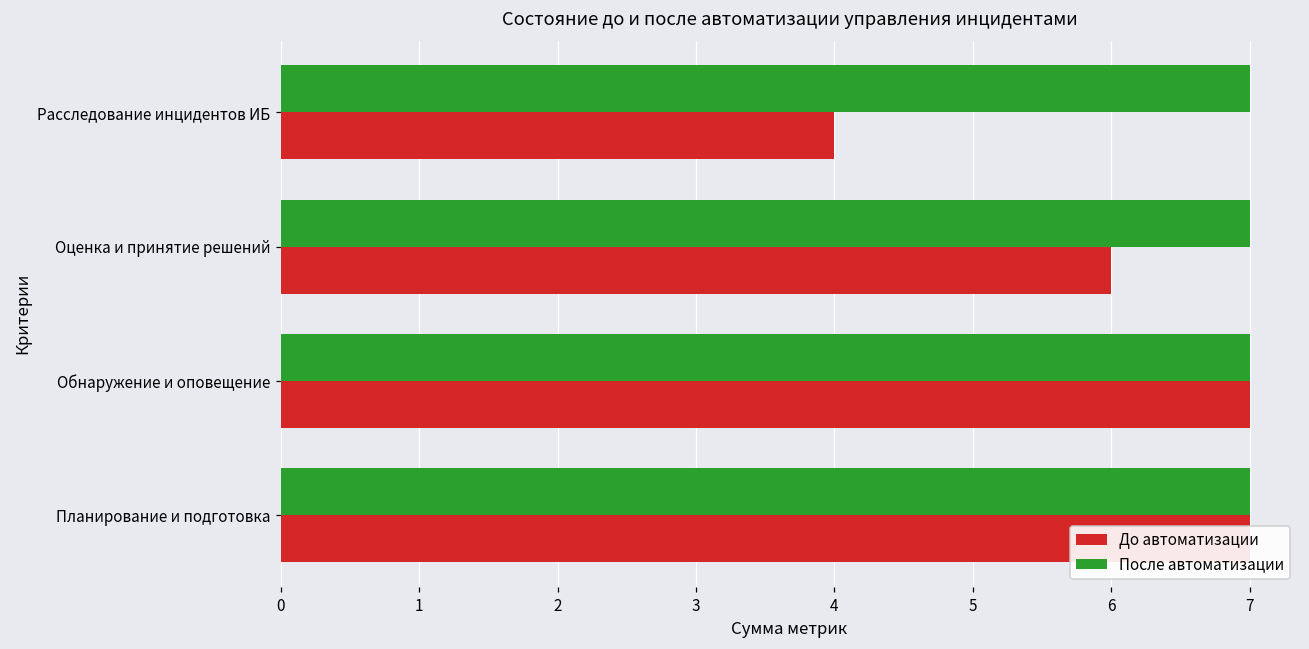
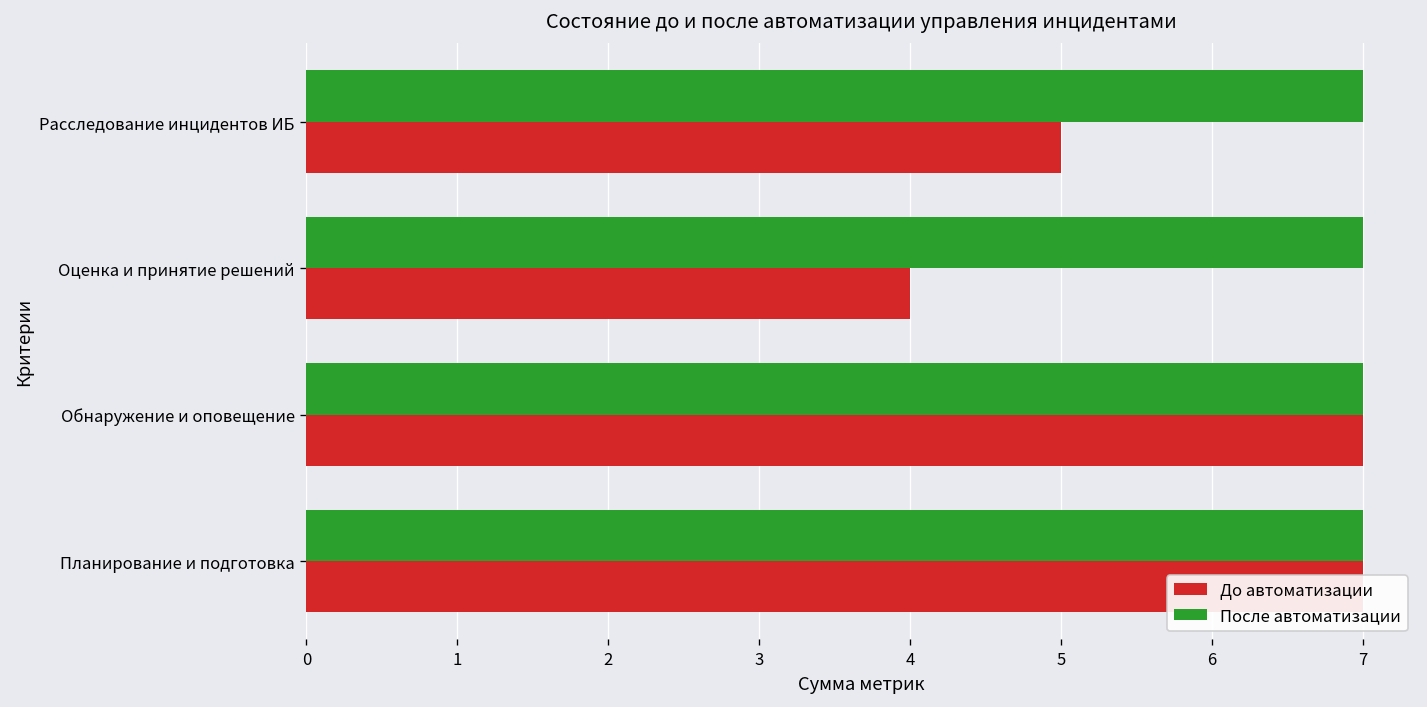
  {
    "До автоматизации": {
-     "Расследование инцидентов ИБ": 4,
-     "Оценка и принятие решений": 6,
+     "Расследование инцидентов ИБ": 5,
+     "Оценка и принятие решений": 4,
      "Обнаружение и оповещение": 7
    },
    "После автоматизации": {
      "Расследование инцидентов ИБ": 7,
      "Оценка и принятие решений": 7,
      "Обнаружение и оповещение": 7,
      "Планирование и подготовка": 7
    }
  }
